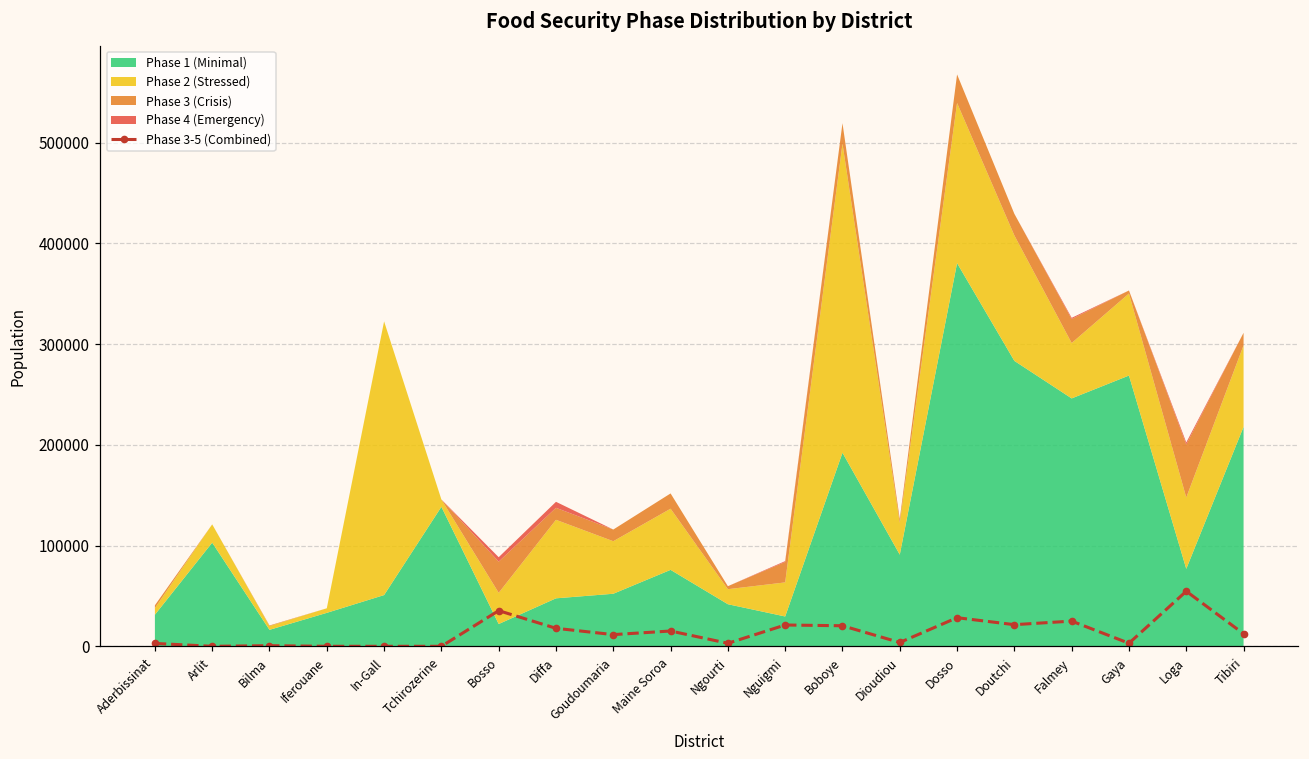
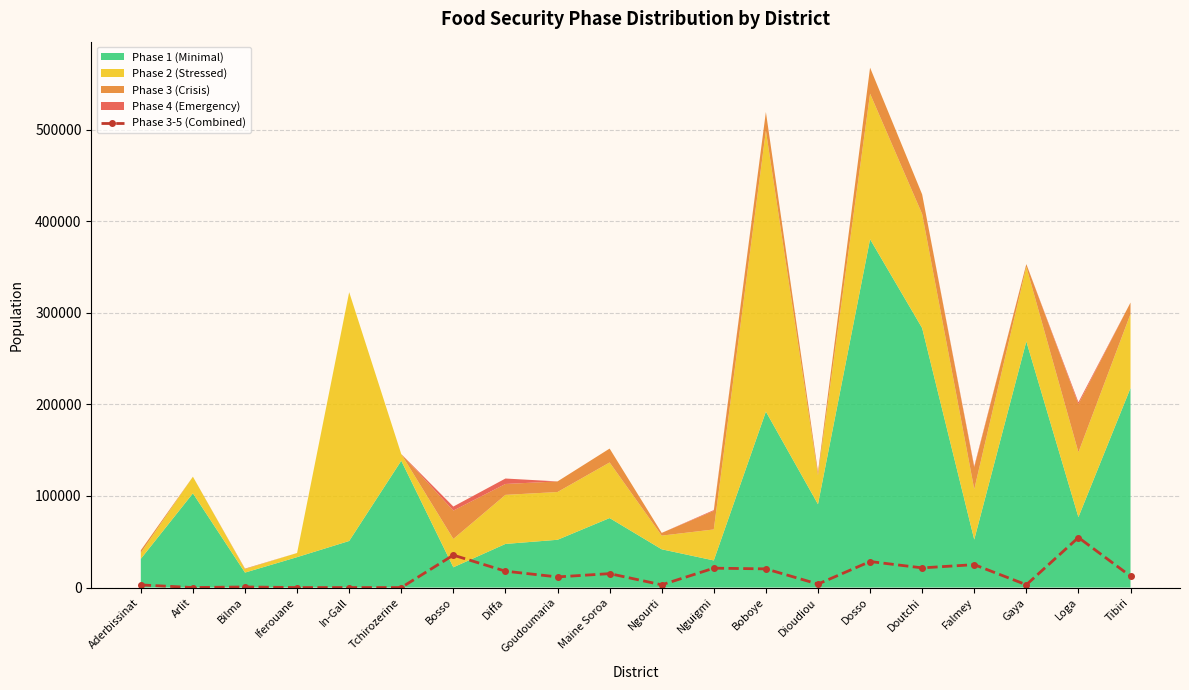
  {
    "Phase 1 (Minimal)": {
      "Aderbissinat": 30000,
      "Arlit": 100000,
      "Bilma": 20000,
      "Iferouane": 30000,
      "In-Gall": 50000,
      "Tchirozerine": 140000,
      "Bosso": 20000,
      "Diffa": 50000,
      "Goudoumaria": 50000,
      "Maine Soroa": 80000,
      "Ngourti": 40000,
      "Nguigmi": 30000,
      "Boboye": 190000,
      "Dioudiou": 90000,
      "Dosso": 380000,
      "Doutchi": 280000,
-     "Falmey": 250000,
+     "Falmey": 50000,
      "Gaya": 270000,
      "Loga": 80000,
      "Tibiri": 220000
    },
    "Phase 2 (Stressed)": {
      "Aderbissinat": 10000,
      "Bosso": 30000,
-     "Diffa": 80000,
+     "Diffa": 50000,
      "Goudoumaria": 50000,
      "Maine Soroa": 60000,
      "Ngourti": 10000,
      "Nguigmi": 30000,
      "Boboye": 310000,
      "Dioudiou": 30000,
      "Dosso": 160000,
      "Doutchi": 120000,
      "Falmey": 50000,
      "Gaya": 80000,
      "Loga": 70000,
      "Tibiri": 80000
    }
  }
